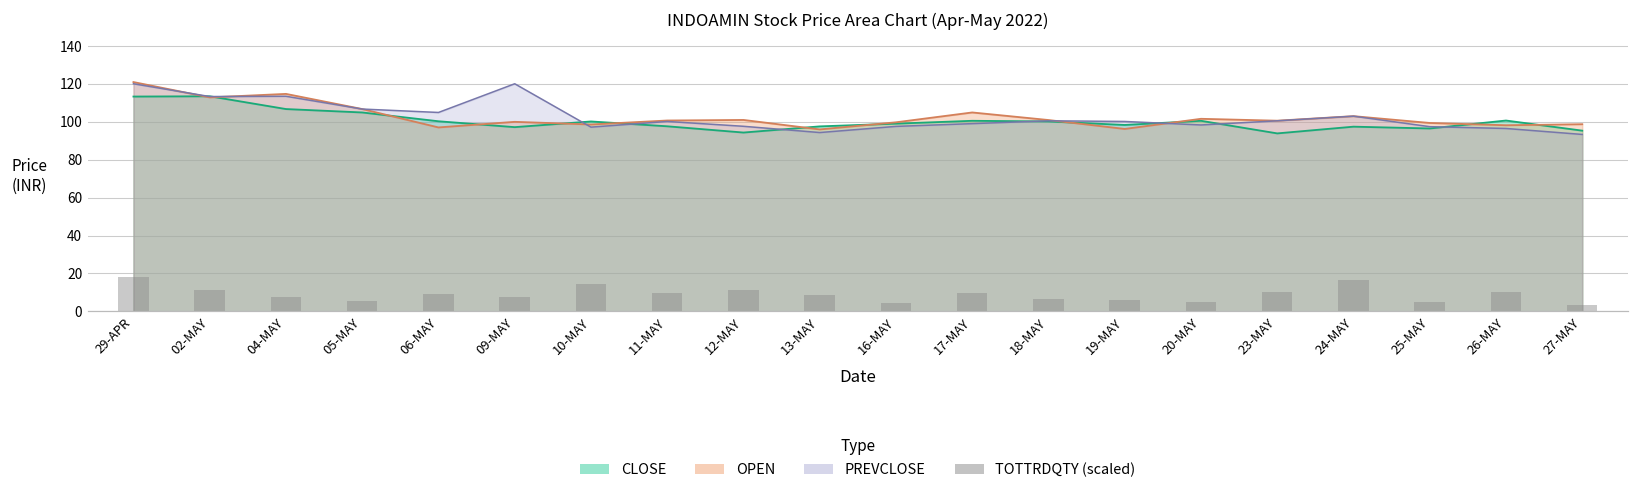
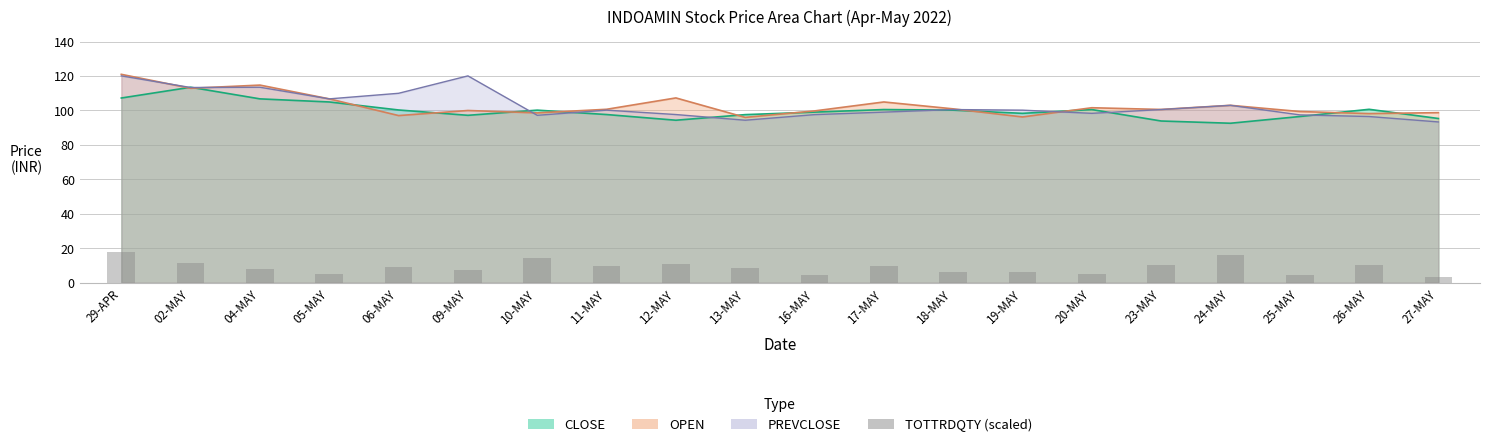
  {
    "CLOSE": {
-     "29-APR": 113,
+     "29-APR": 107,
      "04-MAY": 107,
      "05-MAY": 105,
      "06-MAY": 100,
      "09-MAY": 97,
      "10-MAY": 100,
      "11-MAY": 98,
      "12-MAY": 94,
      "13-MAY": 98,
      "17-MAY": 101,
      "19-MAY": 98,
      "23-MAY": 94,
-     "24-MAY": 97,
+     "24-MAY": 93,
      "26-MAY": 101,
      "27-MAY": 95
    },
    "TOTTRDQTY (scaled)": {
      "29-APR": 18,
      "02-MAY": 11,
      "04-MAY": 8,
      "05-MAY": 5,
      "06-MAY": 9,
      "09-MAY": 8,
      "10-MAY": 14,
      "11-MAY": 10,
      "12-MAY": 11,
      "13-MAY": 9,
      "16-MAY": 4,
      "17-MAY": 10,
      "18-MAY": 6,
      "19-MAY": 6,
      "20-MAY": 5,
      "23-MAY": 10,
      "24-MAY": 16,
      "25-MAY": 5,
      "26-MAY": 10,
      "27-MAY": 3
    },
    "OPEN": {
      "06-MAY": 97,
      "09-MAY": 100,
-     "12-MAY": 101,
+     "12-MAY": 107,
      "13-MAY": 96,
      "17-MAY": 105,
      "19-MAY": 96,
      "25-MAY": 99,
      "26-MAY": 98,
      "27-MAY": 99
    },
    "PREVCLOSE": {
-     "06-MAY": 105,
+     "06-MAY": 110,
      "09-MAY": 120,
      "12-MAY": 98,
      "13-MAY": 94,
      "17-MAY": 99,
      "19-MAY": 100,
      "20-MAY": 98,
      "26-MAY": 97,
      "27-MAY": 93
    }
  }
